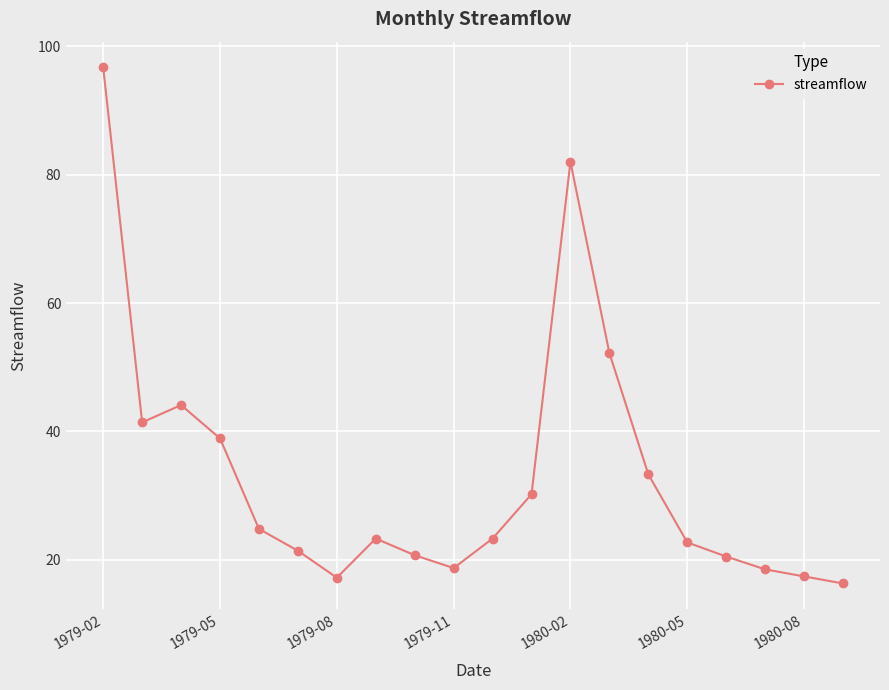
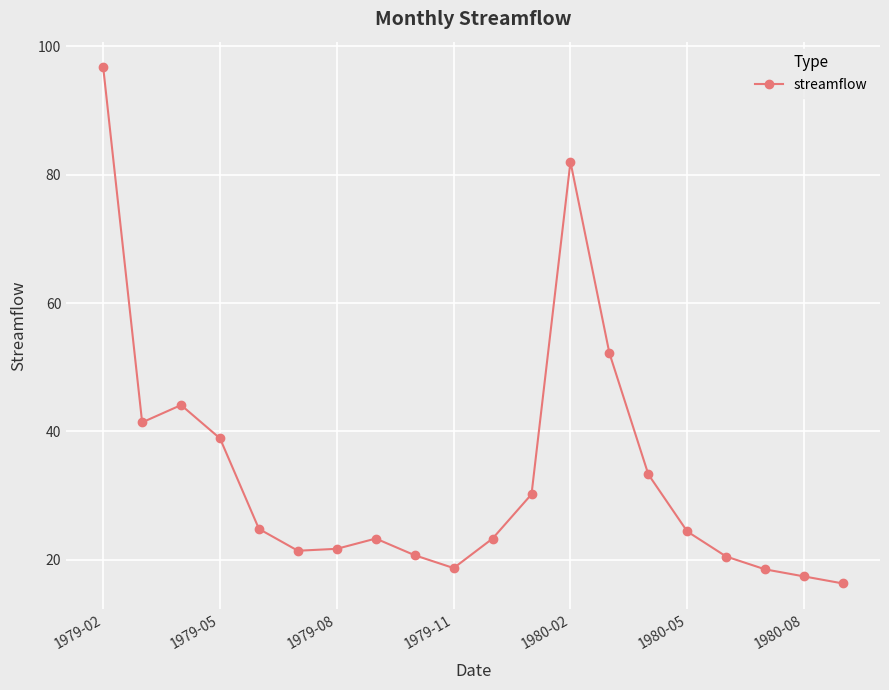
  {
    "1979-02": 97,
    "1979-05": 39,
-   "1979-08": 17,
+   "1979-08": 22,
    "1979-11": 19,
    "1980-02": 82,
-   "1980-05": 23,
+   "1980-05": 24,
    "1980-08": 17
  }
